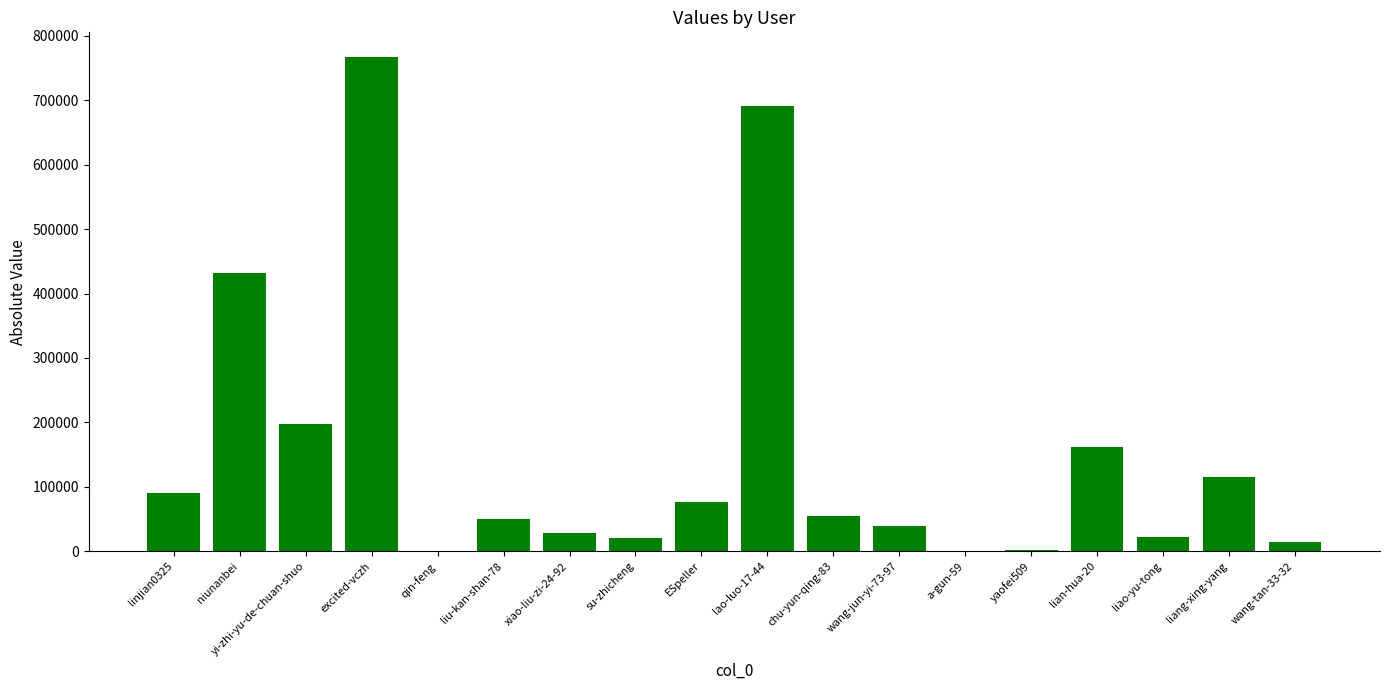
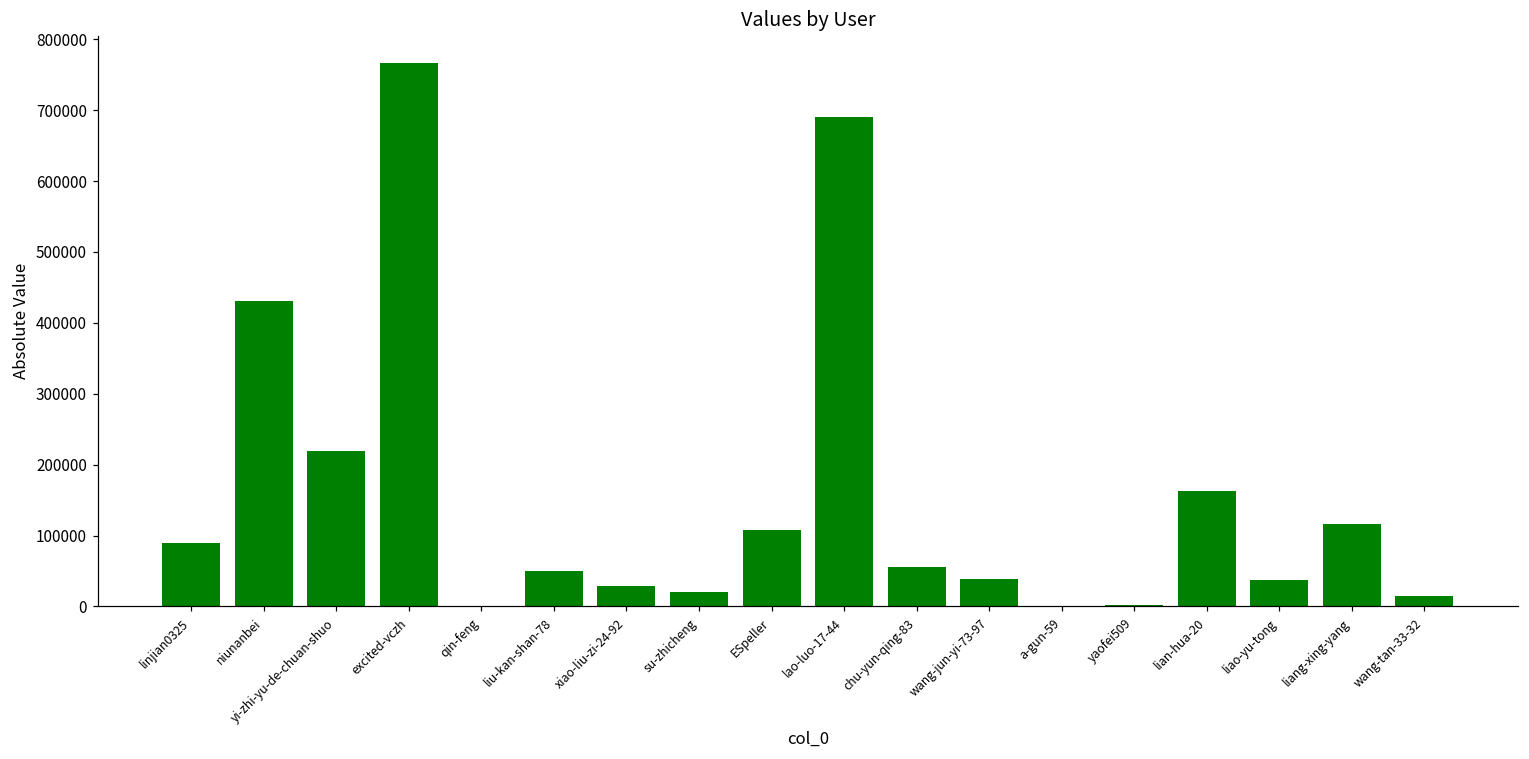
  {
    "linjian0325": 90000,
    "niunanbei": 430000,
-   "yi-zhi-yu-de-chuan-shuo": 200000,
+   "yi-zhi-yu-de-chuan-shuo": 220000,
    "excited-vczh": 770000,
    "liu-kan-shan-78": 50000,
    "xiao-liu-zi-24-92": 30000,
    "su-zhicheng": 20000,
-   "ESpeller": 80000,
+   "ESpeller": 110000,
    "lao-luo-17-44": 690000,
    "chu-yun-qing-83": 60000,
    "wang-jun-yi-73-97": 40000,
    "lian-hua-20": 160000,
-   "liao-yu-tong": 20000,
+   "liao-yu-tong": 40000,
    "liang-xing-yang": 120000,
    "wang-tan-33-32": 10000
  }
